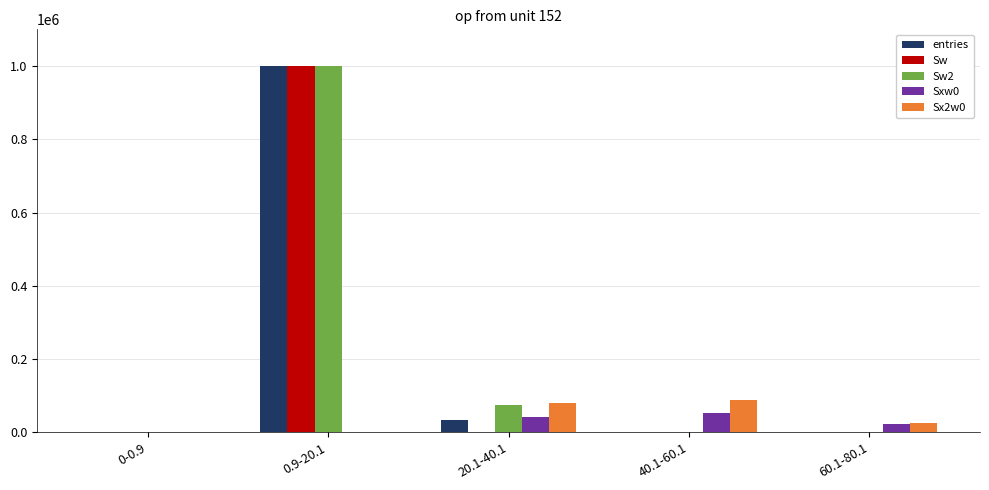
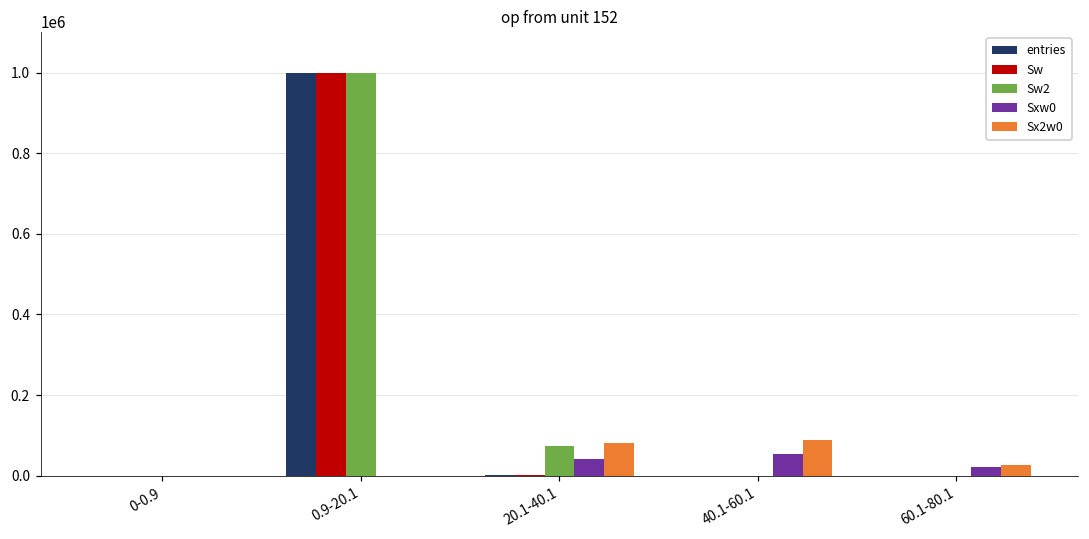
  {
    "entries": {
      "0-0.9": 0,
      "0.9-20.1": 1000000,
-     "20.1-40.1": 30000
+     "20.1-40.1": 0
    },
    "Sw": {
      "0-0.9": 0,
      "0.9-20.1": 1000000
    },
    "Sw2": {
      "0-0.9": 0,
      "0.9-20.1": 1000000,
      "20.1-40.1": 70000
    },
    "Sxw0": {
      "0-0.9": 0,
      "0.9-20.1": 0,
      "20.1-40.1": 40000,
      "40.1-60.1": 50000,
      "60.1-80.1": 20000
    },
    "Sx2w0": {
      "0-0.9": 0,
      "0.9-20.1": 0,
      "20.1-40.1": 80000,
      "40.1-60.1": 90000,
      "60.1-80.1": 30000
    }
  }
